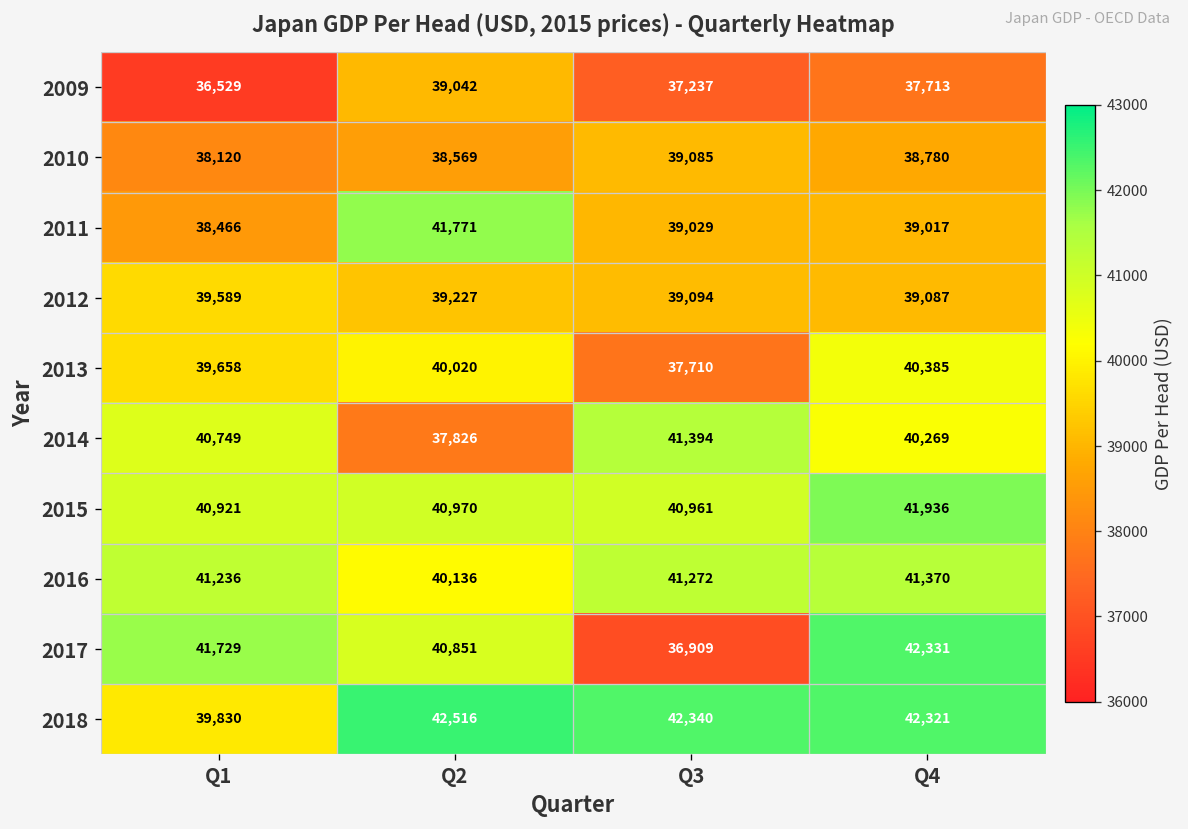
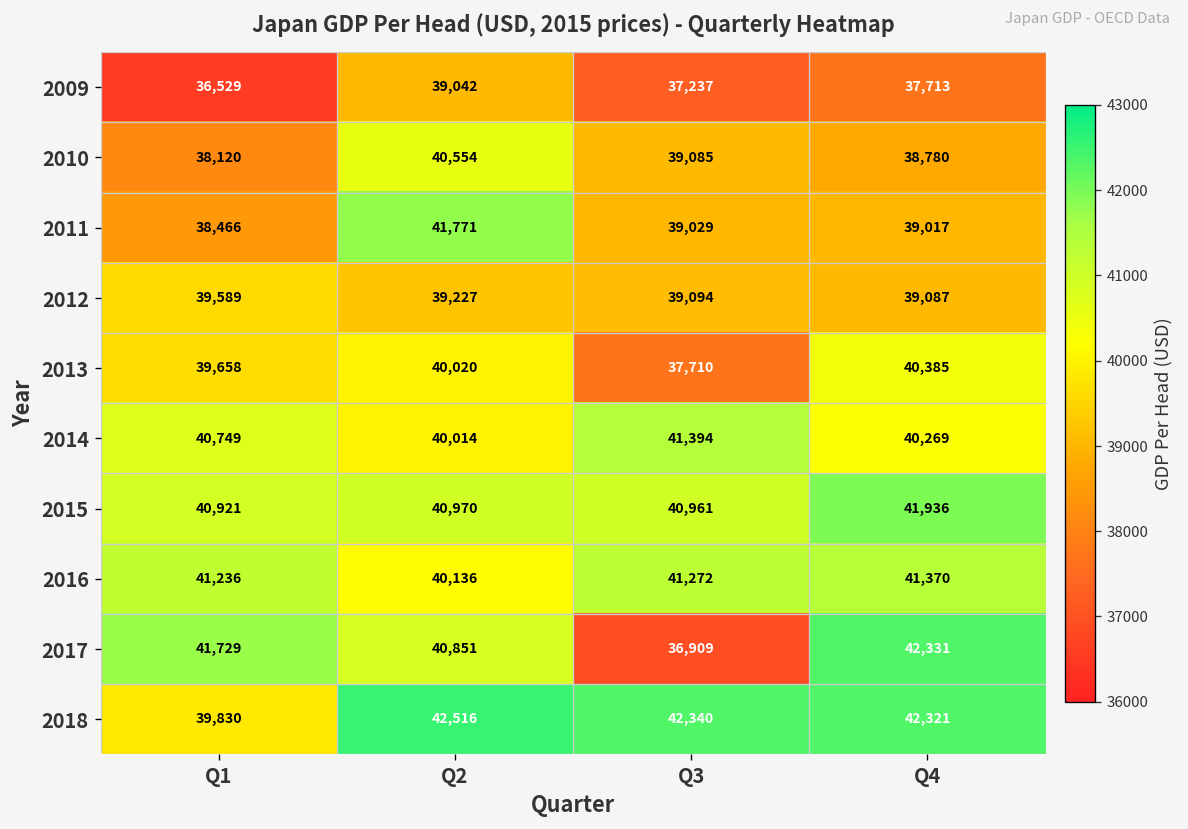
  {
    "2009": {
      "Q1": "36,529",
      "Q2": "39,042",
      "Q3": "37,237",
      "Q4": "37,713"
    },
    "2010": {
      "Q1": "38,120",
-     "Q2": "38,569",
+     "Q2": "40,554",
      "Q3": "39,085",
      "Q4": "38,780"
    },
    "2011": {
      "Q1": "38,466",
      "Q2": "41,771",
      "Q3": "39,029",
      "Q4": "39,017"
    },
    "2012": {
      "Q1": "39,589",
      "Q2": "39,227",
      "Q3": "39,094",
      "Q4": "39,087"
    },
    "2013": {
      "Q1": "39,658",
      "Q2": "40,020",
      "Q3": "37,710",
      "Q4": "40,385"
    },
    "2014": {
      "Q1": "40,749",
-     "Q2": "37,826",
+     "Q2": "40,014",
      "Q3": "41,394",
      "Q4": "40,269"
    },
    "2015": {
      "Q1": "40,921",
      "Q2": "40,970",
      "Q3": "40,961",
      "Q4": "41,936"
    },
    "2016": {
      "Q1": "41,236",
      "Q2": "40,136",
      "Q3": "41,272",
      "Q4": "41,370"
    },
    "2017": {
      "Q1": "41,729",
      "Q2": "40,851",
      "Q3": "36,909",
      "Q4": "42,331"
    },
    "2018": {
      "Q1": "39,830",
      "Q2": "42,516",
      "Q3": "42,340",
      "Q4": "42,321"
    }
  }
